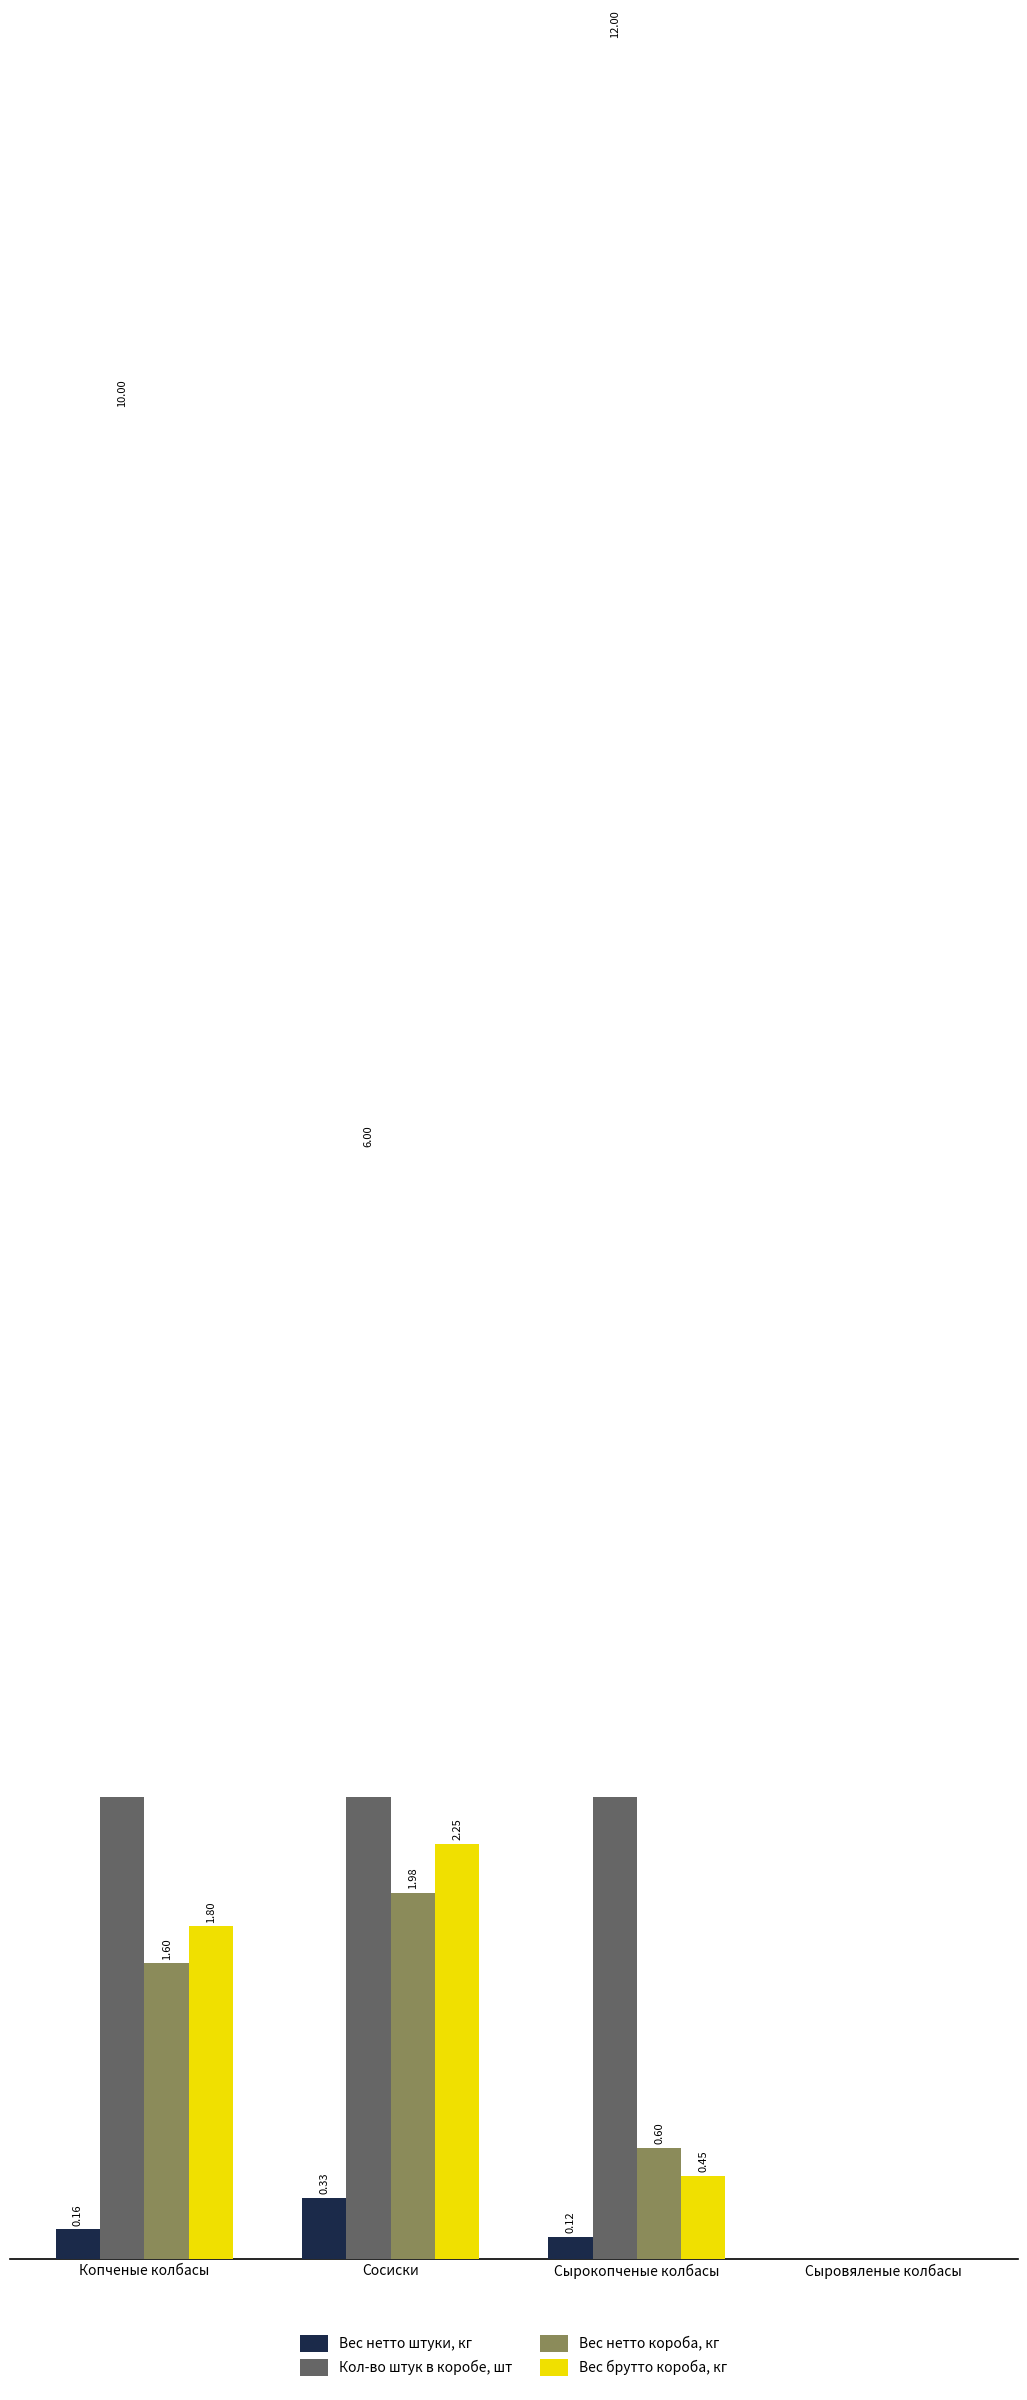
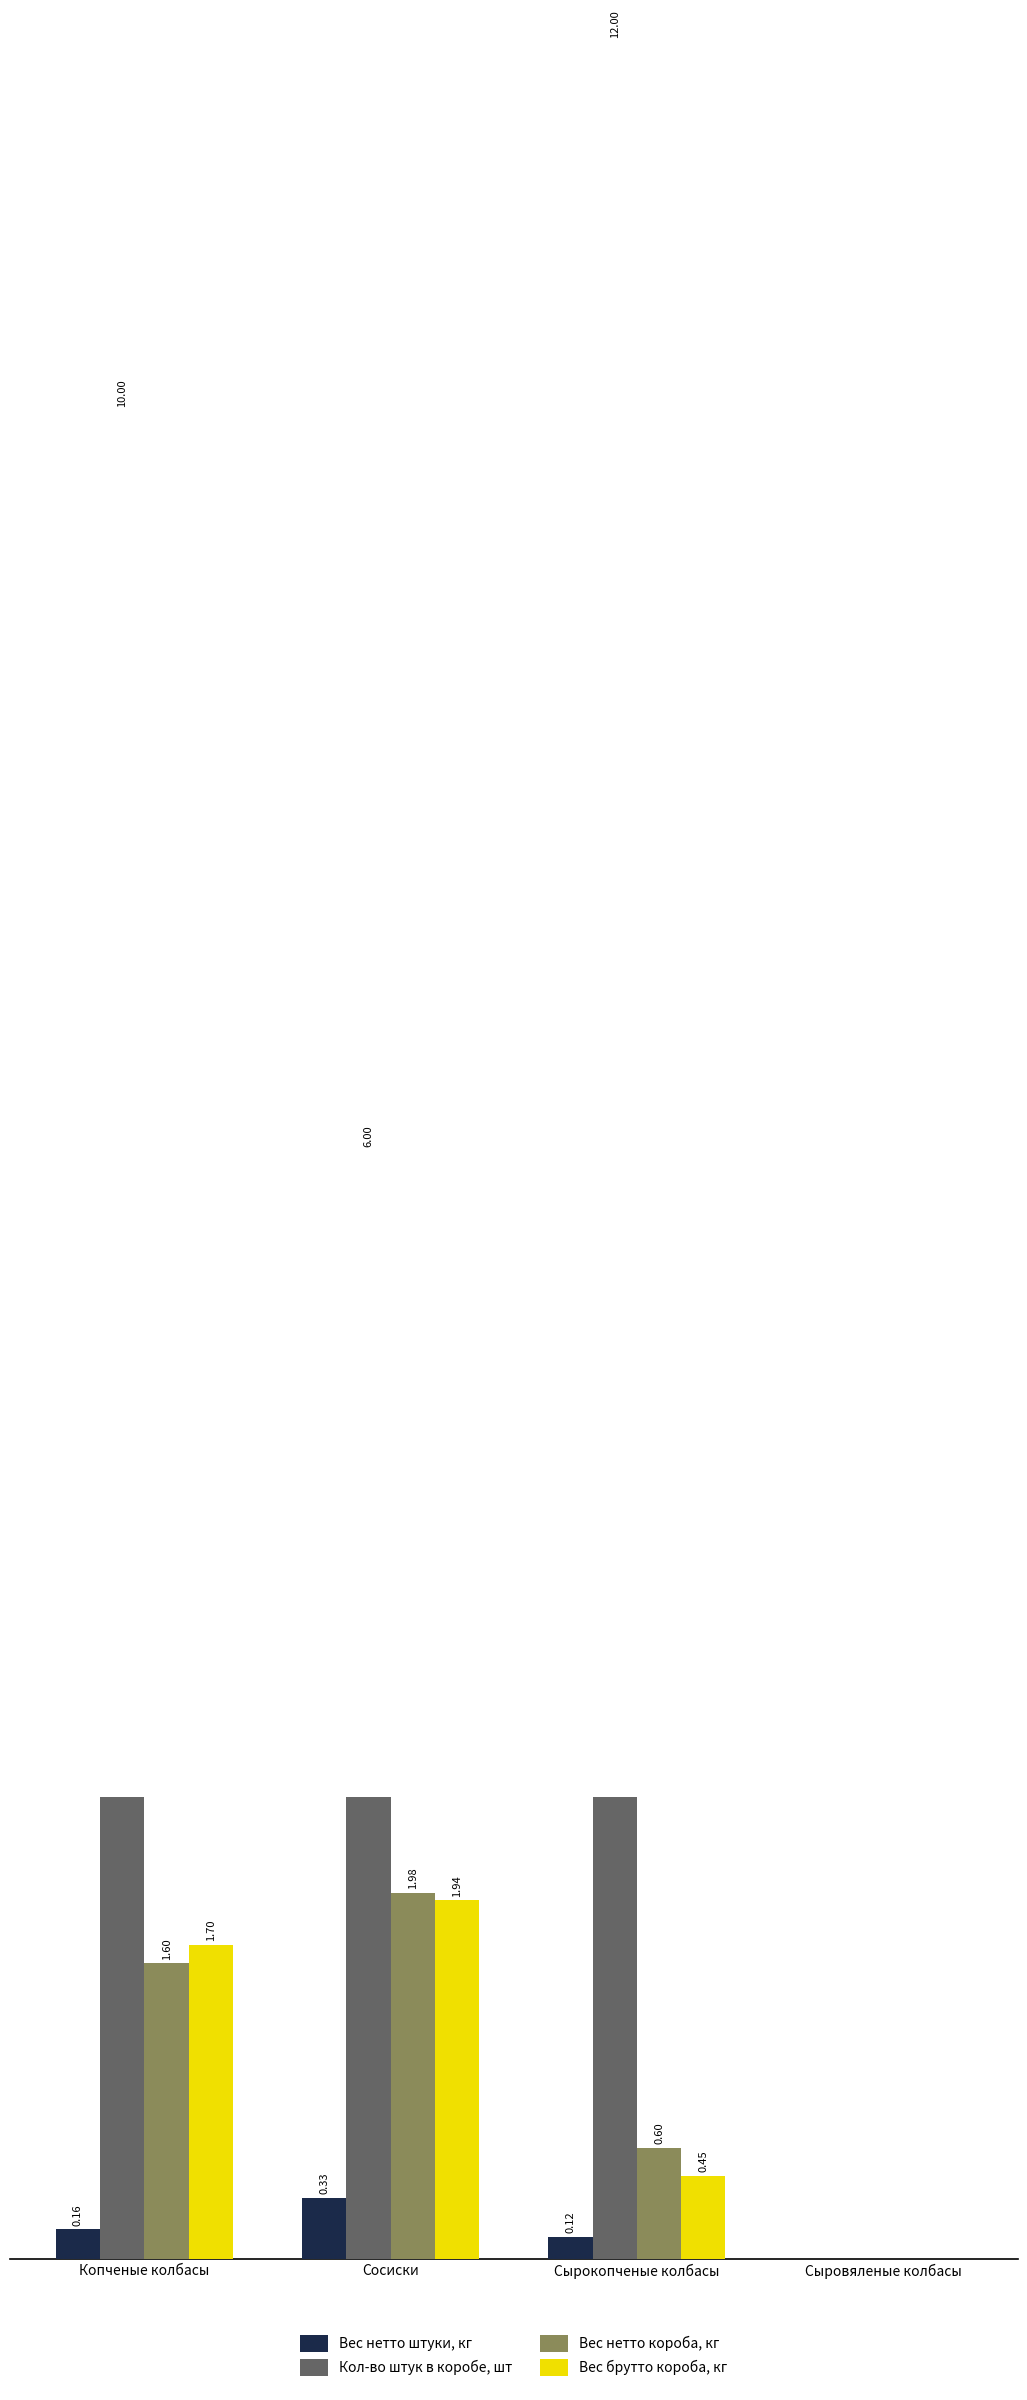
  {
    "Вес нетто штуки, кг": {
      "Копченые колбасы": 0.16,
      "Сосиски": 0.33,
      "Сырокопченые колбасы": 0.12
    },
    "Вес брутто короба, кг": {
-     "Копченые колбасы": 1.80,
-     "Сосиски": 2.25,
+     "Копченые колбасы": 1.70,
+     "Сосиски": 1.94,
      "Сырокопченые колбасы": 0.45
    }
  }
